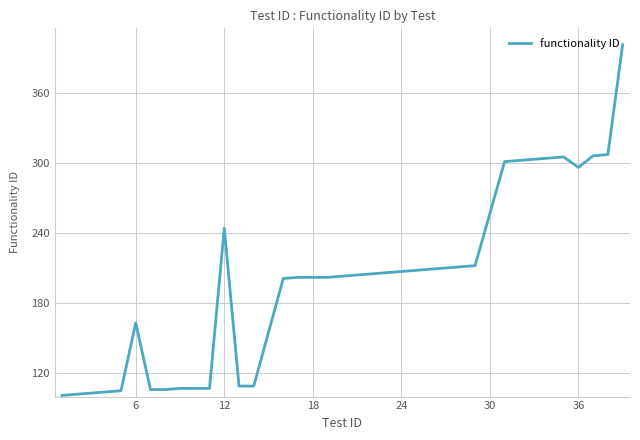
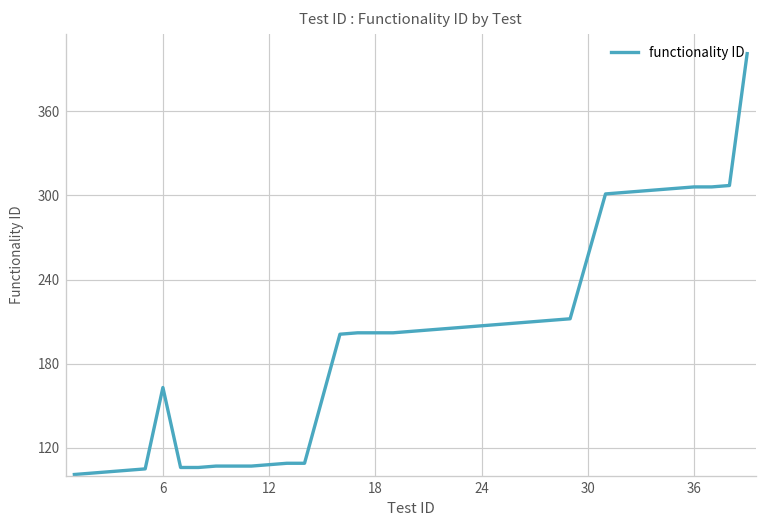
  {
    "6": 163,
-   "12": 244,
+   "12": 108,
    "18": 202,
    "24": 207,
-   "36": 296
+   "36": 306
  }
